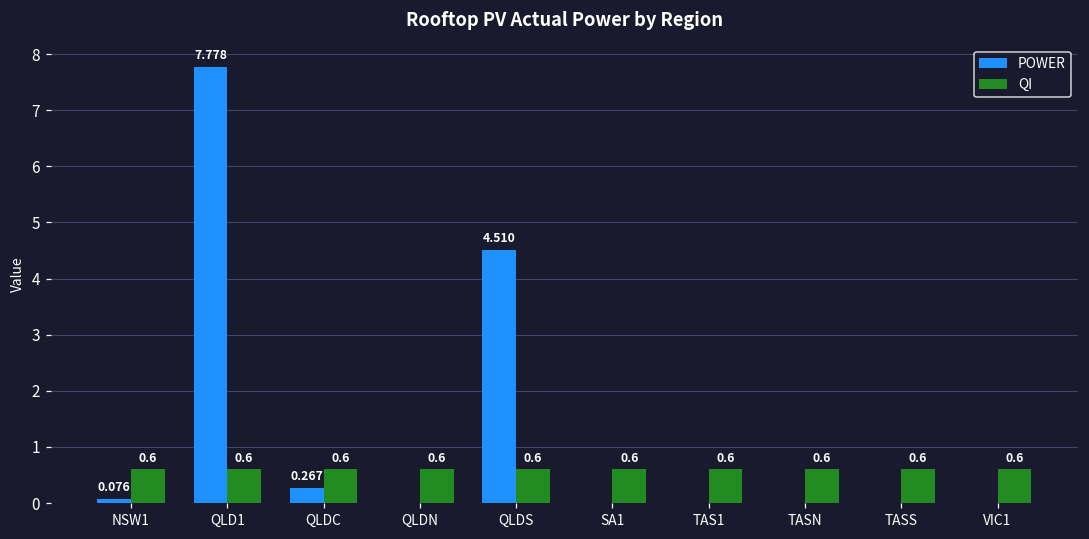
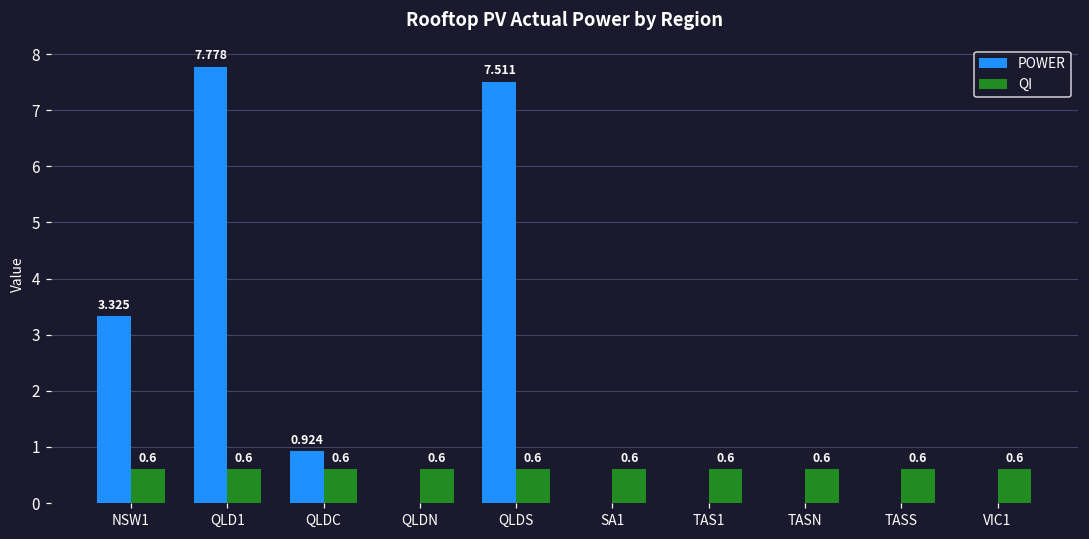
  {
    "POWER": {
-     "NSW1": 0.076,
+     "NSW1": 3.325,
      "QLD1": 7.778,
-     "QLDC": 0.267,
-     "QLDS": 4.510
+     "QLDC": 0.924,
+     "QLDS": 7.511
    },
    "QI": {
      "NSW1": 0.6,
      "QLD1": 0.6,
      "QLDC": 0.6,
      "QLDN": 0.6,
      "QLDS": 0.6,
      "SA1": 0.6,
      "TAS1": 0.6,
      "TASN": 0.6,
      "TASS": 0.6,
      "VIC1": 0.6
    }
  }
